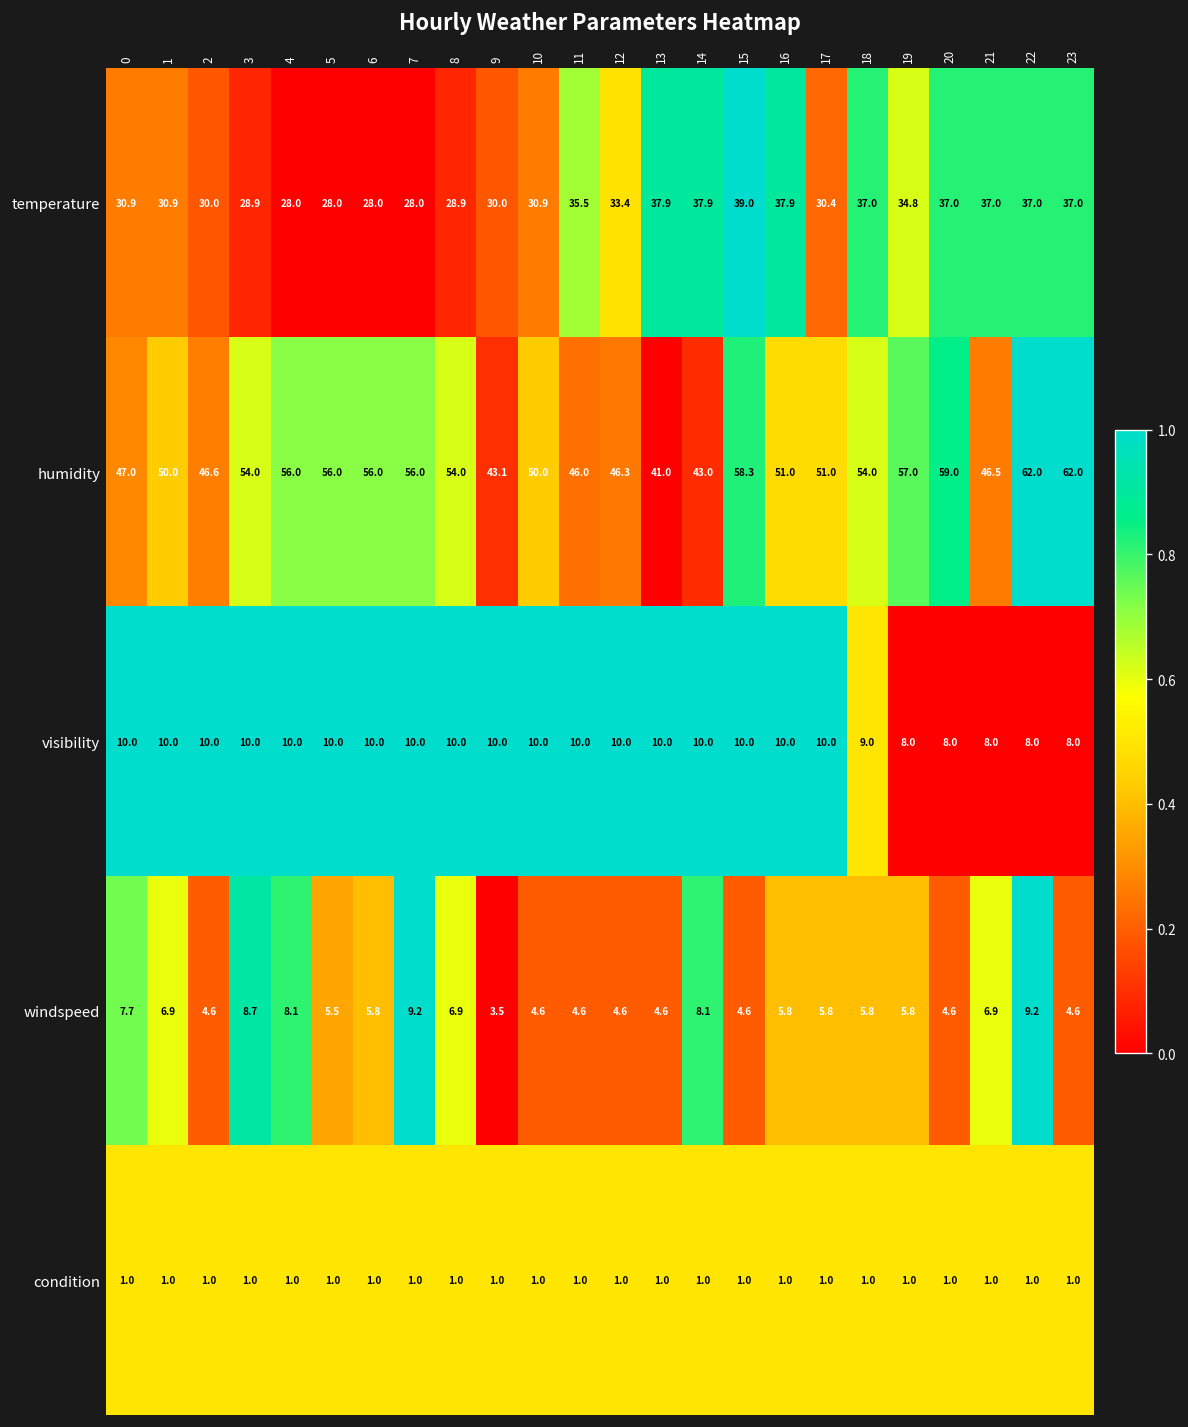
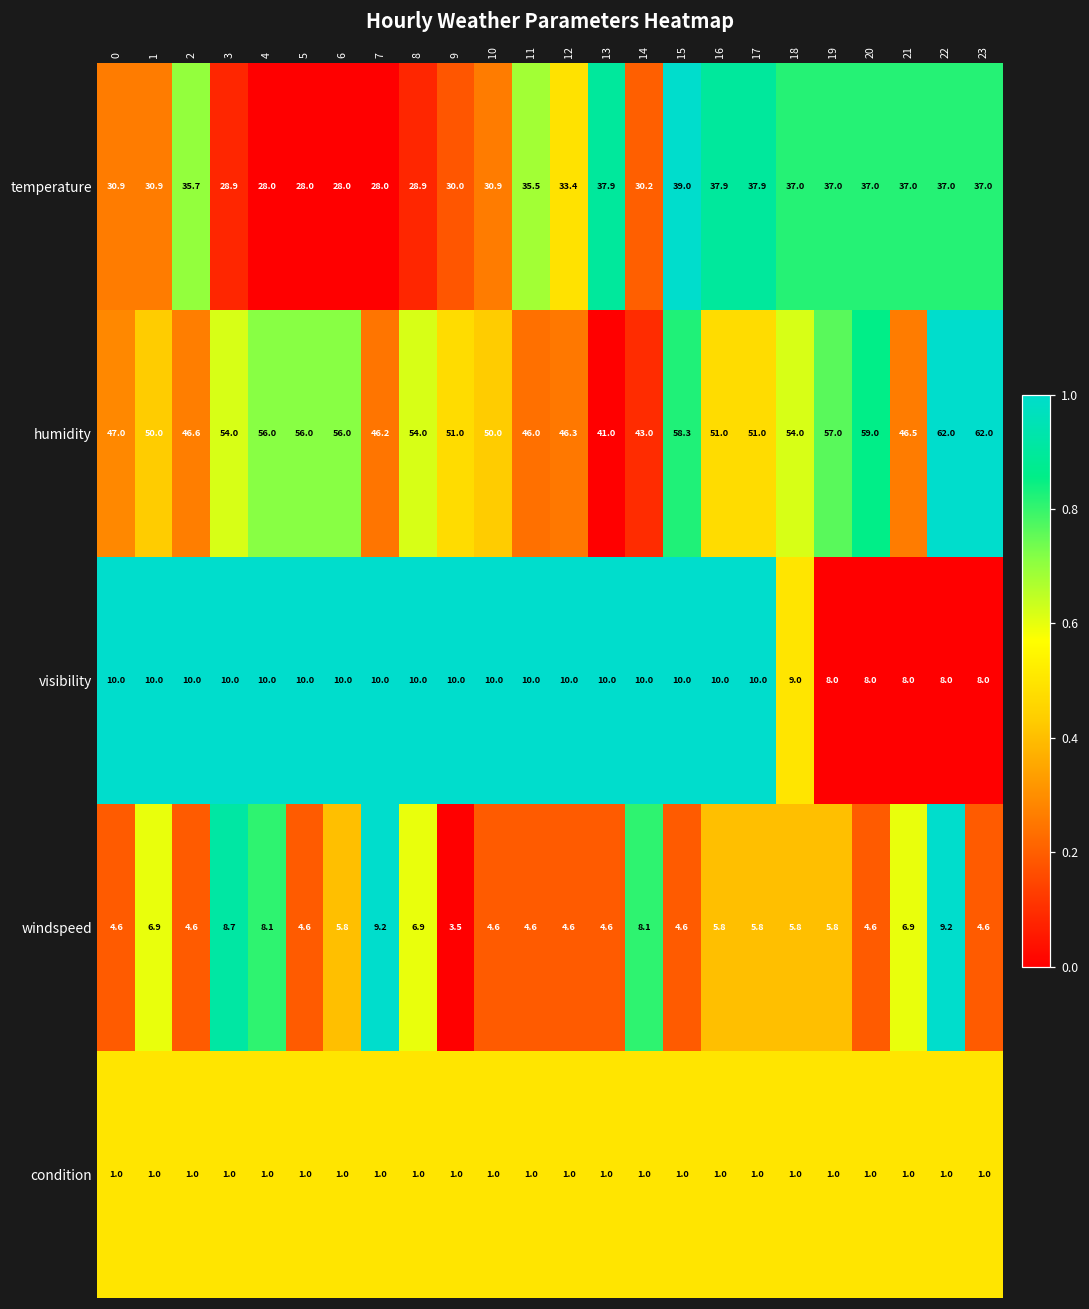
  {
    "temperature": {
      "0": 30.9,
      "1": 30.9,
-     "2": 30.0,
+     "2": 35.7,
      "3": 28.9,
      "4": 28.0,
      "5": 28.0,
      "6": 28.0,
      "7": 28.0,
      "8": 28.9,
      "9": 30.0,
      "10": 30.9,
      "11": 35.5,
      "12": 33.4,
      "13": 37.9,
-     "14": 37.9,
+     "14": 30.2,
      "15": 39.0,
      "16": 37.9,
-     "17": 30.4,
+     "17": 37.9,
      "18": 37.0,
-     "19": 34.8,
+     "19": 37.0,
      "20": 37.0,
      "21": 37.0,
      "22": 37.0,
      "23": 37.0
    },
    "humidity": {
      "0": 47.0,
      "1": 50.0,
      "2": 46.6,
      "3": 54.0,
      "4": 56.0,
      "5": 56.0,
      "6": 56.0,
-     "7": 56.0,
+     "7": 46.2,
      "8": 54.0,
-     "9": 43.1,
+     "9": 51.0,
      "10": 50.0,
      "11": 46.0,
      "12": 46.3,
      "13": 41.0,
      "14": 43.0,
      "15": 58.3,
      "16": 51.0,
      "17": 51.0,
      "18": 54.0,
      "19": 57.0,
      "20": 59.0,
      "21": 46.5,
      "22": 62.0,
      "23": 62.0
    },
    "visibility": {
      "0": 10.0,
      "1": 10.0,
      "2": 10.0,
      "3": 10.0,
      "4": 10.0,
      "5": 10.0,
      "6": 10.0,
      "7": 10.0,
      "8": 10.0,
      "9": 10.0,
      "10": 10.0,
      "11": 10.0,
      "12": 10.0,
      "13": 10.0,
      "14": 10.0,
      "15": 10.0,
      "16": 10.0,
      "17": 10.0,
      "18": 9.0,
      "19": 8.0,
      "20": 8.0,
      "21": 8.0,
      "22": 8.0,
      "23": 8.0
    },
    "windspeed": {
-     "0": 7.7,
+     "0": 4.6,
      "1": 6.9,
      "2": 4.6,
      "3": 8.7,
      "4": 8.1,
-     "5": 5.5,
+     "5": 4.6,
      "6": 5.8,
      "7": 9.2,
      "8": 6.9,
      "9": 3.5,
      "10": 4.6,
      "11": 4.6,
      "12": 4.6,
      "13": 4.6,
      "14": 8.1,
      "15": 4.6,
      "16": 5.8,
      "17": 5.8,
      "18": 5.8,
      "19": 5.8,
      "20": 4.6,
      "21": 6.9,
      "22": 9.2,
      "23": 4.6
    },
    "condition": {
      "0": 1.0,
      "1": 1.0,
      "2": 1.0,
      "3": 1.0,
      "4": 1.0,
      "5": 1.0,
      "6": 1.0,
      "7": 1.0,
      "8": 1.0,
      "9": 1.0,
      "10": 1.0,
      "11": 1.0,
      "12": 1.0,
      "13": 1.0,
      "14": 1.0,
      "15": 1.0,
      "16": 1.0,
      "17": 1.0,
      "18": 1.0,
      "19": 1.0,
      "20": 1.0,
      "21": 1.0,
      "22": 1.0,
      "23": 1.0
    }
  }
